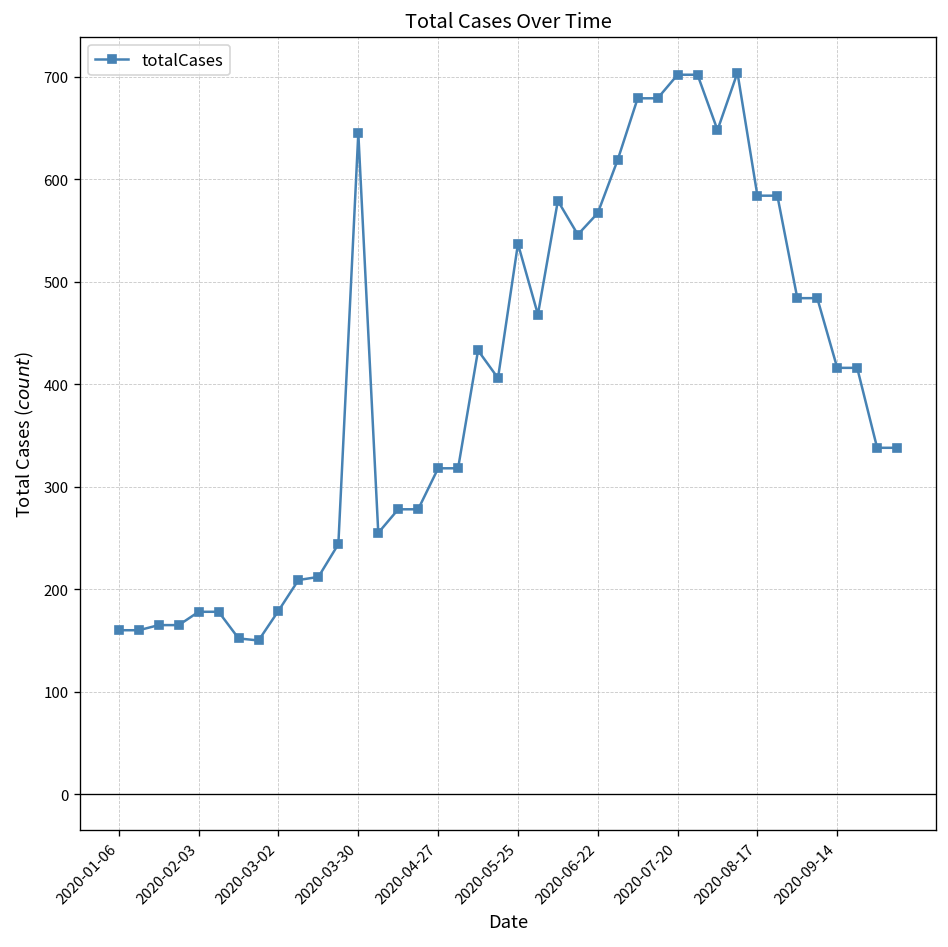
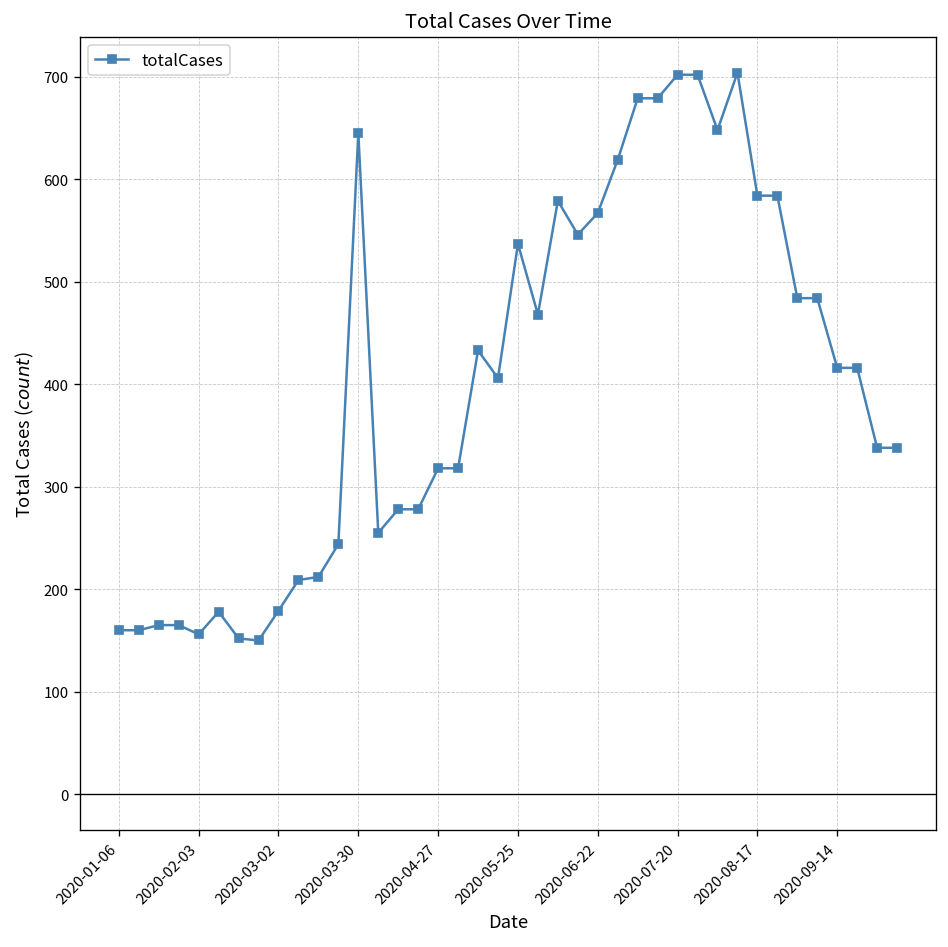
  {
    "2020-01-06": 160,
-   "2020-02-03": 180,
+   "2020-02-03": 160,
    "2020-03-02": 180,
    "2020-03-30": 650,
    "2020-04-27": 320,
    "2020-05-25": 540,
    "2020-06-22": 570,
    "2020-07-20": 700,
    "2020-08-17": 580,
    "2020-09-14": 420
  }
